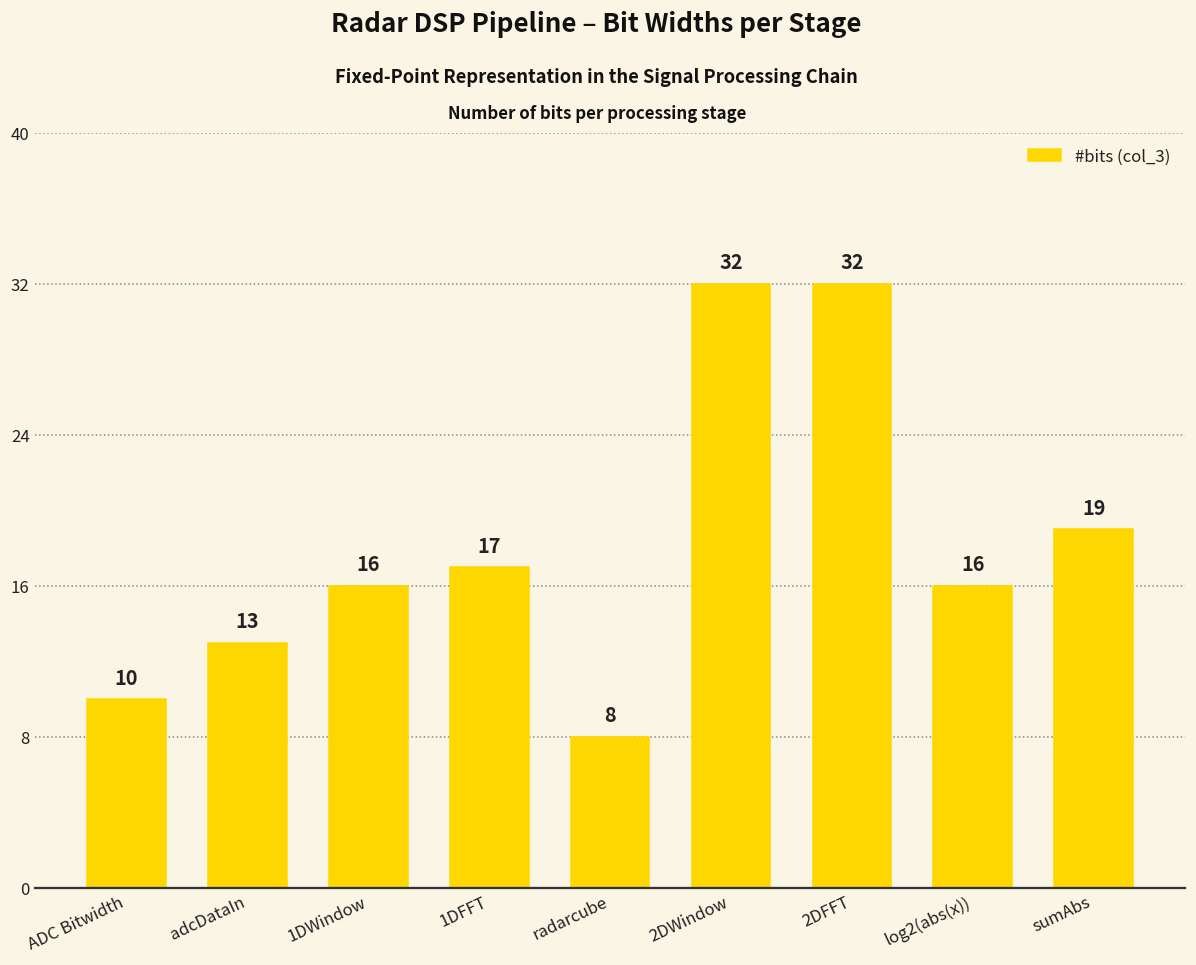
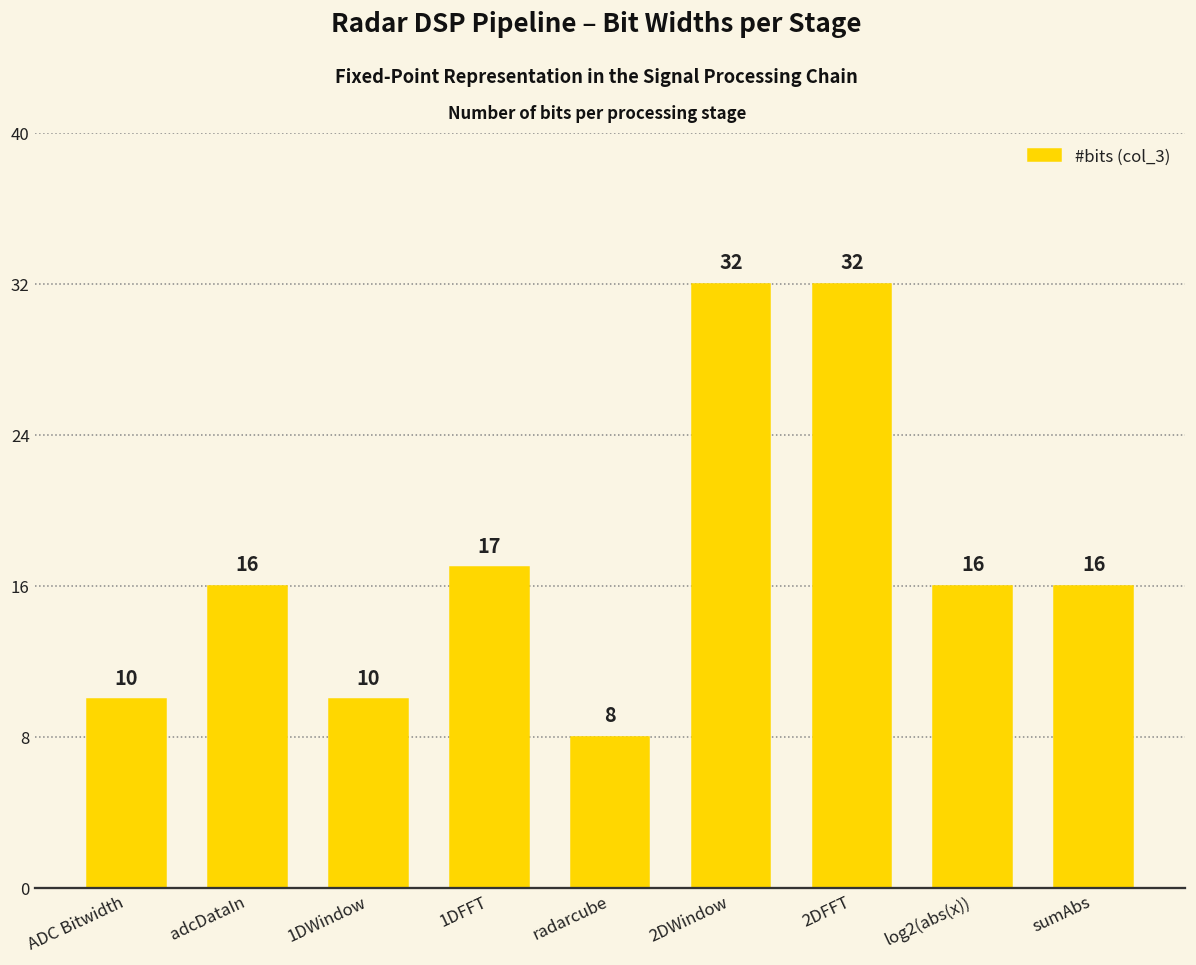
  {
    "ADC Bitwidth": 10,
-   "adcDataIn": 13,
-   "1DWindow": 16,
+   "adcDataIn": 16,
+   "1DWindow": 10,
    "1DFFT": 17,
    "radarcube": 8,
    "2DWindow": 32,
    "2DFFT": 32,
    "log2(abs(x))": 16,
-   "sumAbs": 19
+   "sumAbs": 16
  }
